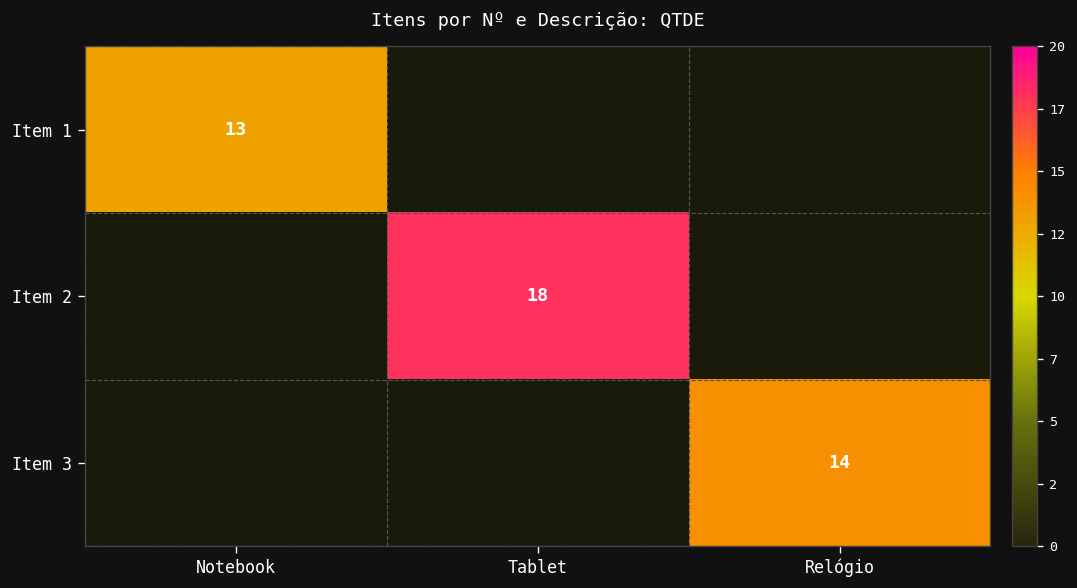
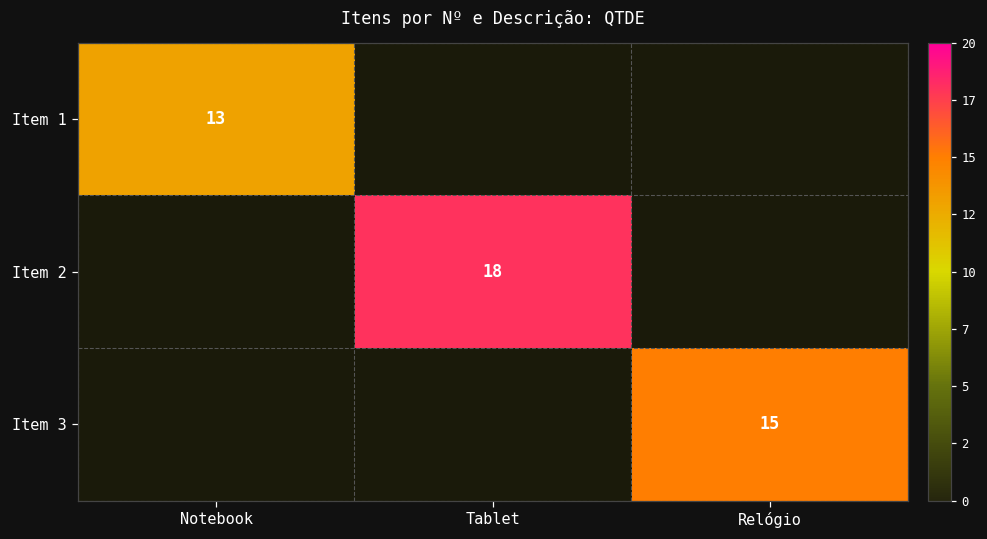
  {
    "Item 3": {
-     "Relógio": 14
+     "Relógio": 15
    }
  }
